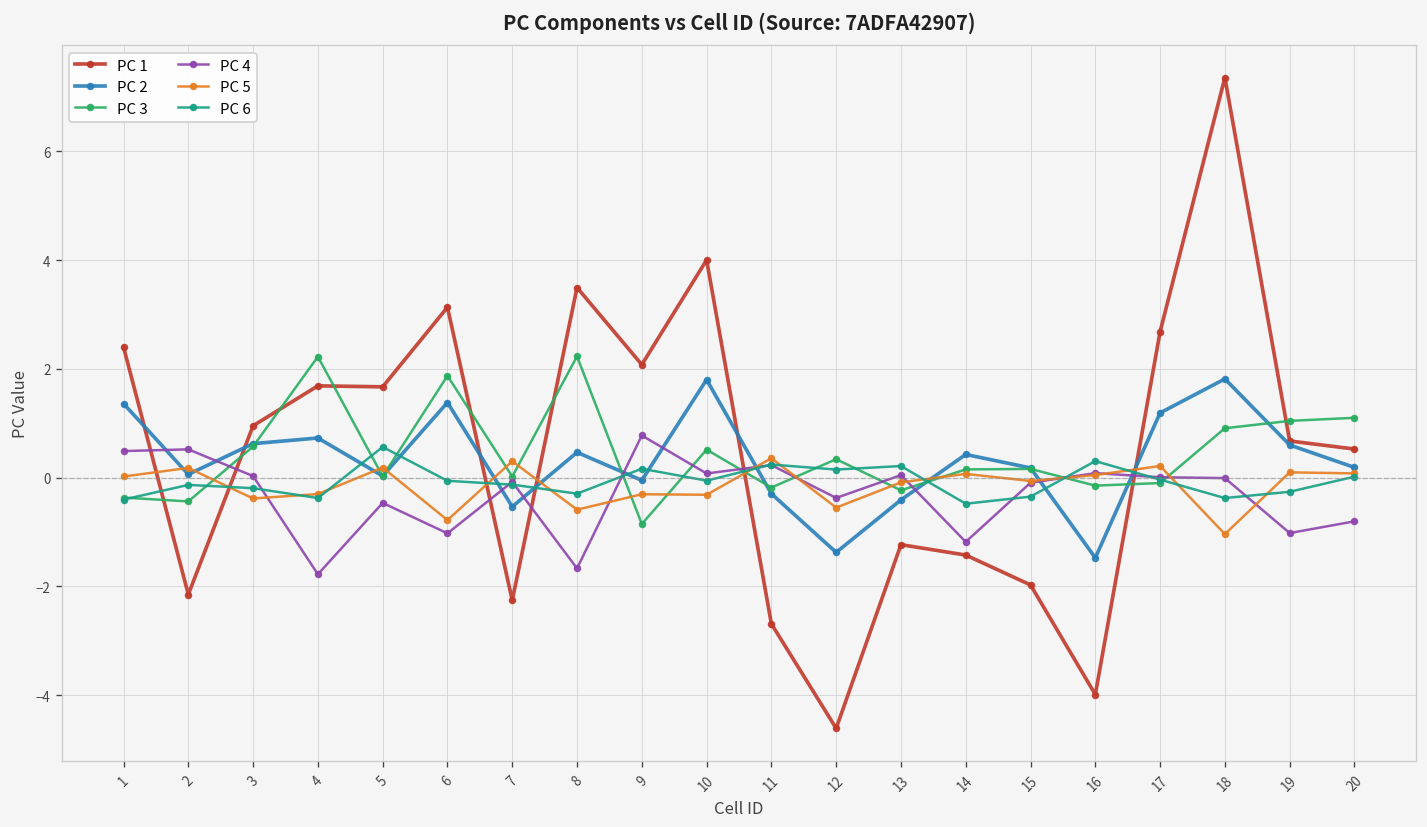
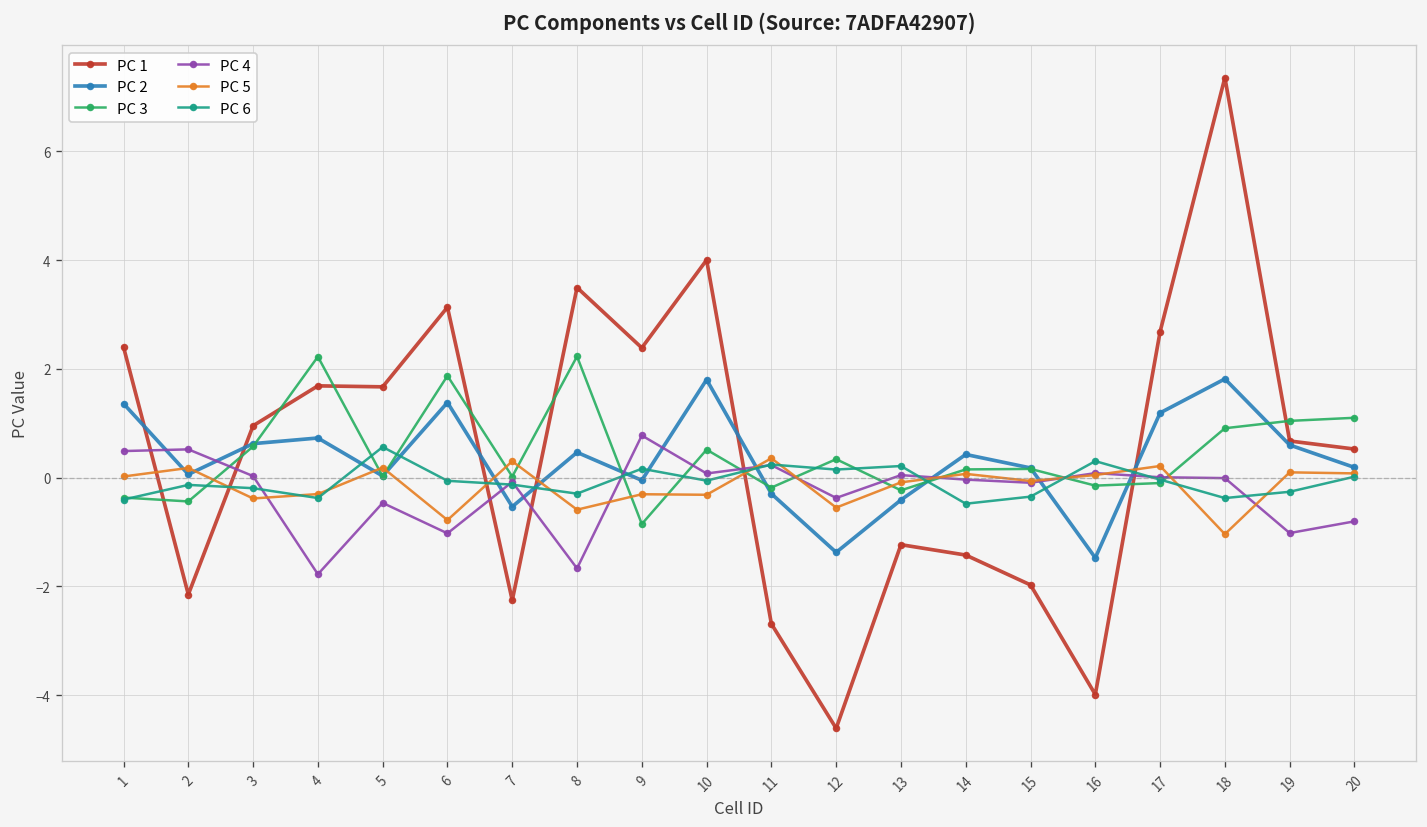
  {
    "PC 1": {
      "1": 2.4,
      "2": -2.1,
      "3": 1.0,
      "4": 1.7,
      "5": 1.7,
      "6": 3.1,
      "7": -2.3,
      "8": 3.5,
-     "9": 2.1,
+     "9": 2.4,
      "10": 4.0,
      "11": -2.7,
      "12": -4.6,
      "13": -1.2,
      "14": -1.4,
      "15": -2.0,
      "16": -4.0,
      "17": 2.7,
      "18": 7.4,
      "19": 0.7,
      "20": 0.5
    },
    "PC 2": {
      "1": 1.4,
      "2": 0.1,
      "4": 0.7,
      "6": 1.4,
      "7": -0.5,
      "8": 0.5,
      "9": 0.0,
      "10": 1.8,
      "11": -0.3,
      "12": -1.4,
      "13": -0.4,
      "14": 0.4,
      "16": -1.5,
      "17": 1.2,
      "18": 1.8,
      "19": 0.6,
      "20": 0.2
    },
    "PC 4": {
      "1": 0.5,
      "2": 0.5,
      "3": 0.0,
      "4": -1.8,
      "5": -0.5,
      "6": -1.0,
      "8": -1.7,
      "9": 0.8,
      "10": 0.1,
      "12": -0.4,
      "13": 0.0,
-     "14": -1.2,
+     "14": 0.0,
      "18": 0.0,
      "19": -1.0,
      "20": -0.8
    },
    "PC 5": {
      "1": 0.0,
      "2": 0.2,
      "3": -0.4,
      "4": -0.3,
      "5": 0.2,
      "6": -0.8,
      "7": 0.3,
      "8": -0.6,
      "9": -0.3,
      "10": -0.3,
      "11": 0.4,
      "12": -0.6,
      "13": -0.1,
      "14": 0.1,
      "17": 0.2,
      "18": -1.0,
      "19": 0.1,
      "20": 0.1
    }
  }
